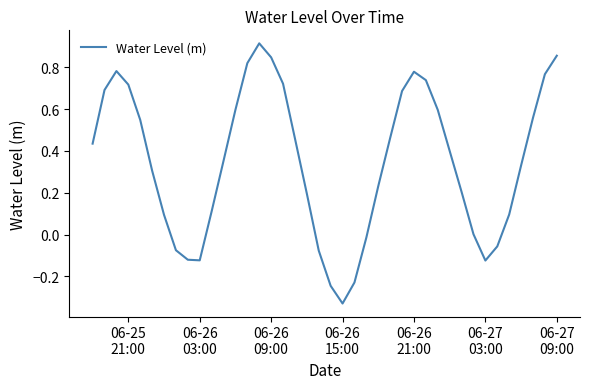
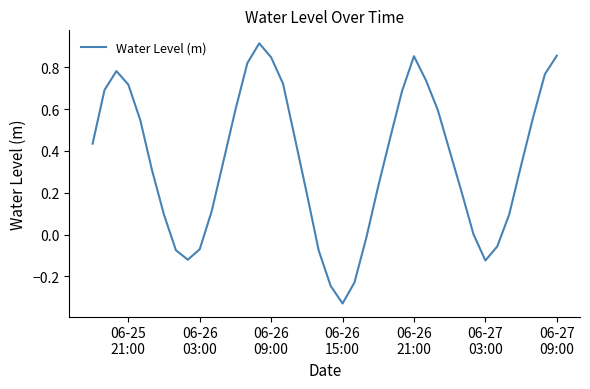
  {
    "06-25 21:00": 0.72,
-   "06-26 03:00": -0.12,
+   "06-26 03:00": -0.07,
    "06-26 09:00": 0.85,
    "06-26 15:00": -0.33,
-   "06-26 21:00": 0.78,
+   "06-26 21:00": 0.85,
    "06-27 03:00": -0.12,
    "06-27 09:00": 0.85
  }
